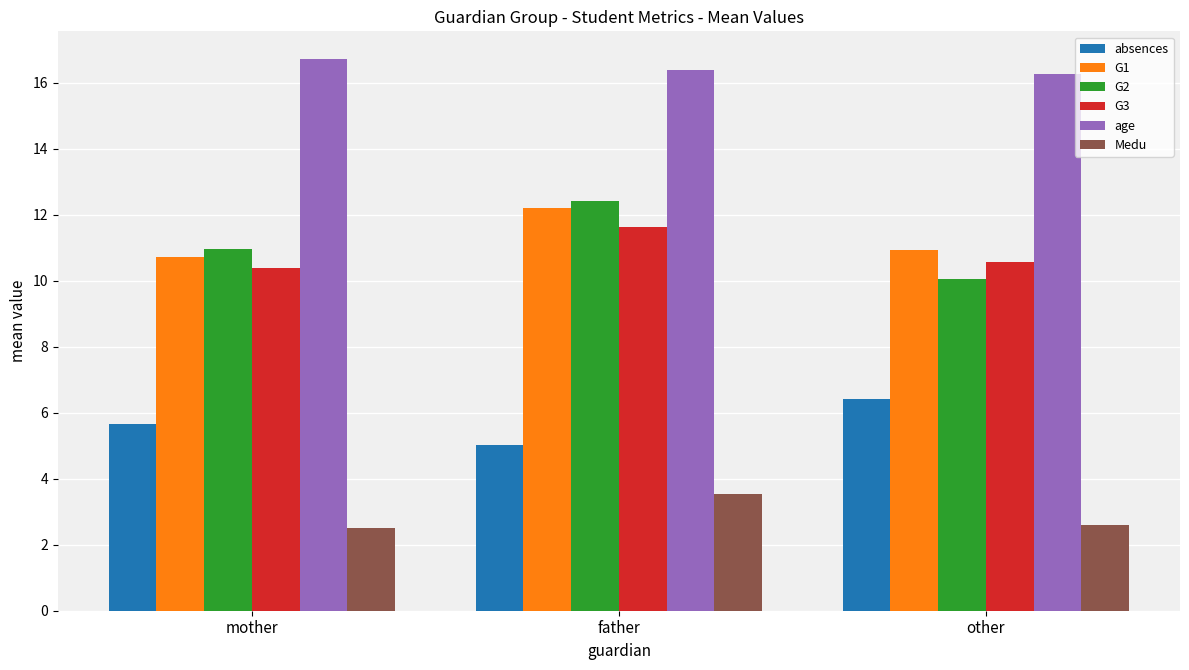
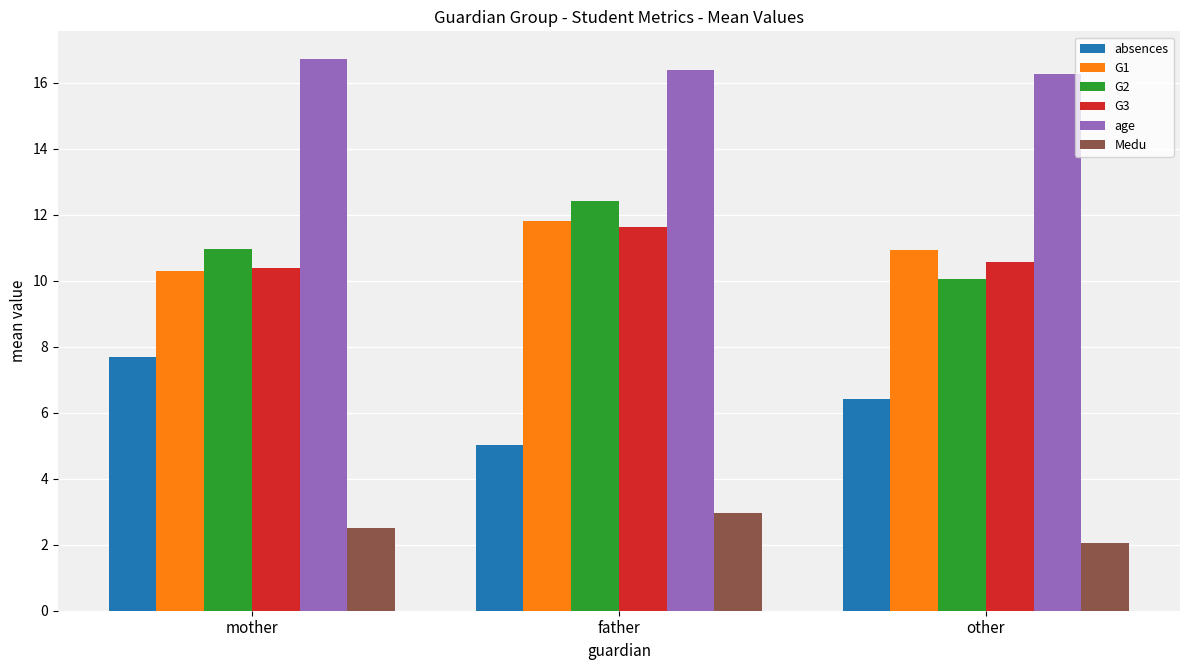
  {
    "absences": {
-     "mother": 5.7,
+     "mother": 7.7,
      "father": 5.0,
      "other": 6.4
    },
    "G1": {
-     "mother": 10.7,
-     "father": 12.2,
+     "mother": 10.3,
+     "father": 11.8,
      "other": 10.9
    },
    "G2": {
      "mother": 11.0,
      "father": 12.4,
      "other": 10.1
    },
    "G3": {
      "mother": 10.4,
      "father": 11.6,
      "other": 10.6
    },
    "age": {
      "mother": 16.7,
      "father": 16.4,
      "other": 16.3
    },
    "Medu": {
      "mother": 2.5,
-     "father": 3.5,
-     "other": 2.6
+     "father": 3.0,
+     "other": 2.1
    }
  }
